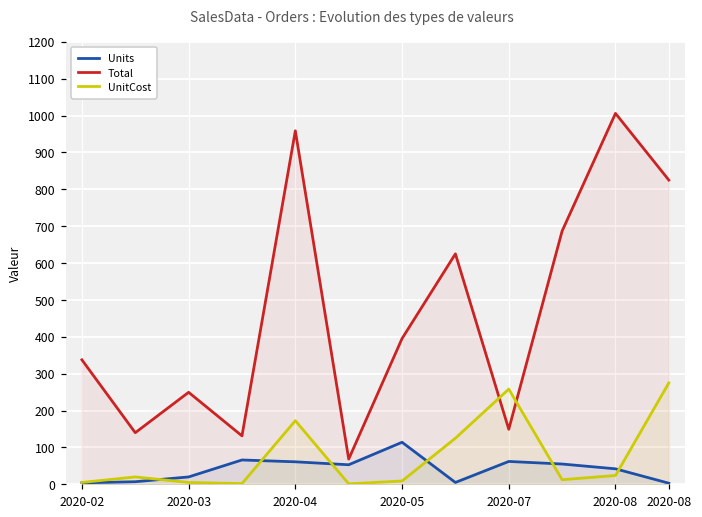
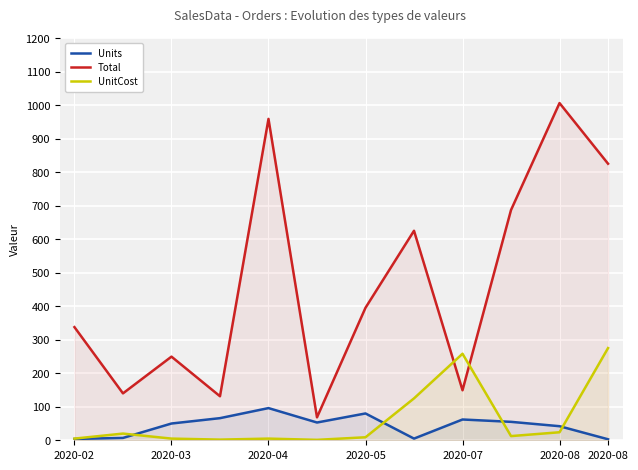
  {
    "Units": {
-     "2020-03": 20,
-     "2020-04": 60,
-     "2020-05": 110,
+     "2020-03": 50,
+     "2020-04": 100,
+     "2020-05": 80,
      "2020-07": 60
    },
    "Total": {
      "2020-02": 340,
      "2020-03": 250,
      "2020-04": 960,
      "2020-05": 400,
      "2020-07": 150
    },
    "UnitCost": {
      "2020-03": 0,
-     "2020-04": 170,
+     "2020-04": 0,
      "2020-05": 10,
      "2020-07": 260
    }
  }
